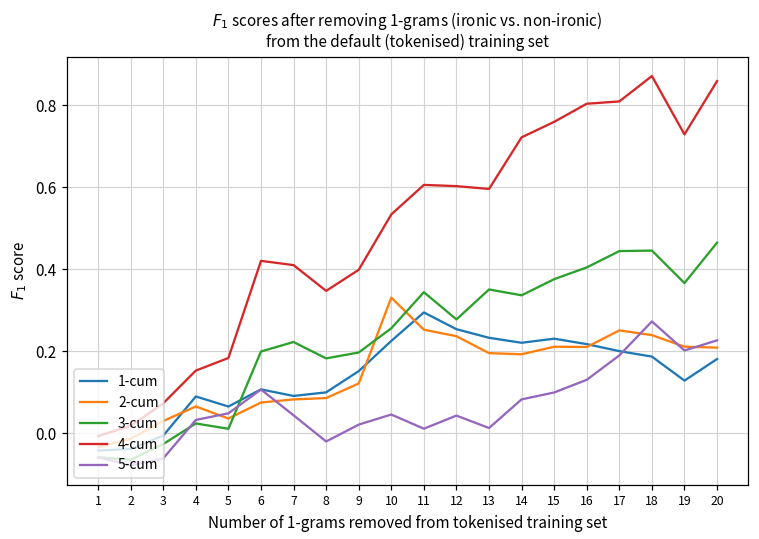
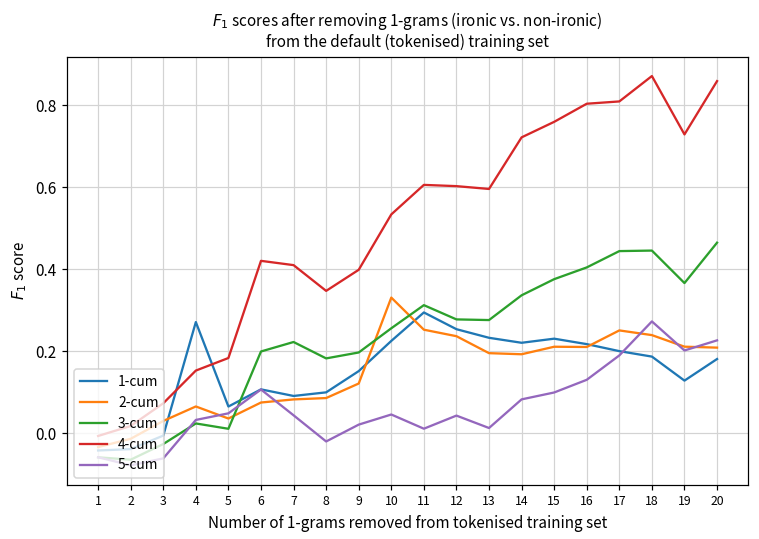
  {
    "1-cum": {
-     "4": 0.09,
+     "4": 0.27,
      "5": 0.07,
      "7": 0.09,
      "8": 0.10,
      "9": 0.15,
      "10": 0.23,
      "11": 0.29,
      "12": 0.25,
      "13": 0.23,
      "14": 0.22,
      "15": 0.23,
      "16": 0.22,
      "17": 0.20,
      "18": 0.19,
      "19": 0.13,
      "20": 0.18
    },
    "2-cum": {
      "4": 0.07,
      "5": 0.04,
      "6": 0.07,
      "7": 0.08,
      "8": 0.09,
      "9": 0.12,
      "10": 0.33,
      "11": 0.25,
      "12": 0.24,
      "13": 0.20,
      "14": 0.19,
      "15": 0.21,
      "16": 0.21,
      "17": 0.25,
      "18": 0.24,
      "19": 0.21,
      "20": 0.21
    },
    "3-cum": {
      "4": 0.02,
      "5": 0.01,
      "6": 0.20,
      "7": 0.22,
      "8": 0.18,
      "9": 0.20,
      "10": 0.26,
-     "11": 0.34,
+     "11": 0.31,
      "12": 0.28,
-     "13": 0.35,
+     "13": 0.28,
      "14": 0.34,
      "15": 0.38,
      "16": 0.40,
      "17": 0.44,
      "18": 0.45,
      "19": 0.37,
      "20": 0.46
    },
    "4-cum": {
      "4": 0.15,
      "5": 0.18,
      "6": 0.42,
      "7": 0.41,
      "8": 0.35,
      "9": 0.40,
      "10": 0.53,
      "11": 0.61,
      "12": 0.60,
      "13": 0.60,
      "14": 0.72,
      "15": 0.76,
      "16": 0.80,
      "17": 0.81,
      "18": 0.87,
      "19": 0.73,
      "20": 0.86
    },
    "5-cum": {
      "4": 0.03,
      "5": 0.05,
      "7": 0.04,
      "8": -0.02,
      "9": 0.02,
      "10": 0.05,
      "11": 0.01,
      "12": 0.04,
      "13": 0.01,
      "14": 0.08,
      "15": 0.10,
      "16": 0.13,
      "17": 0.19,
      "18": 0.27,
      "19": 0.20,
      "20": 0.23
    }
  }
